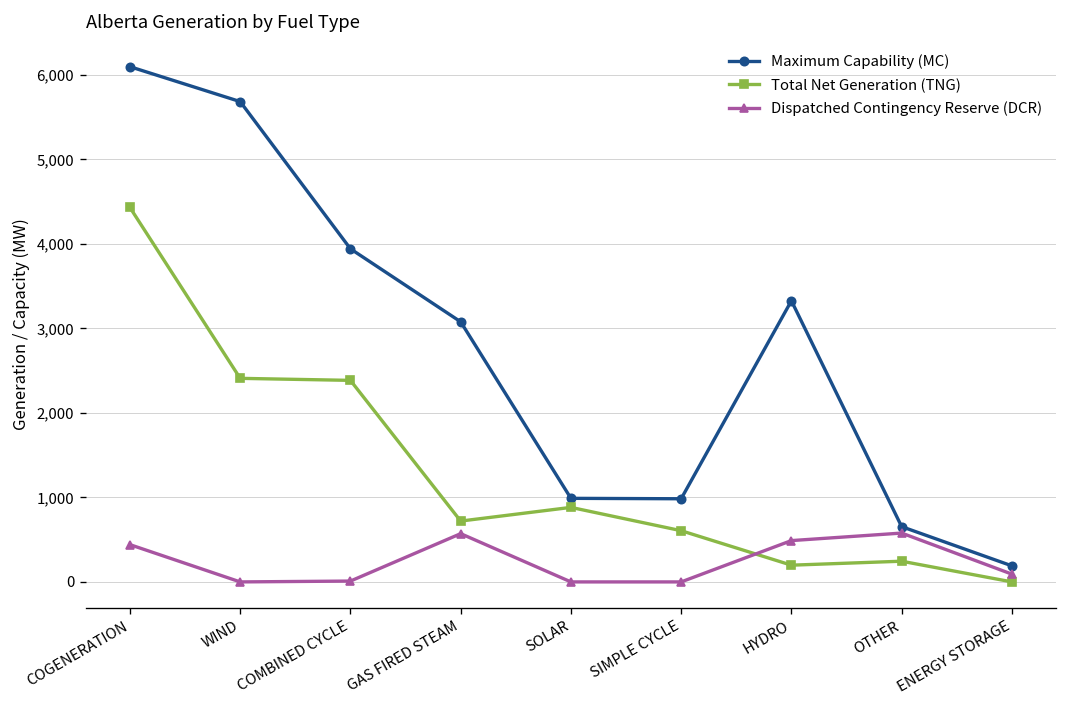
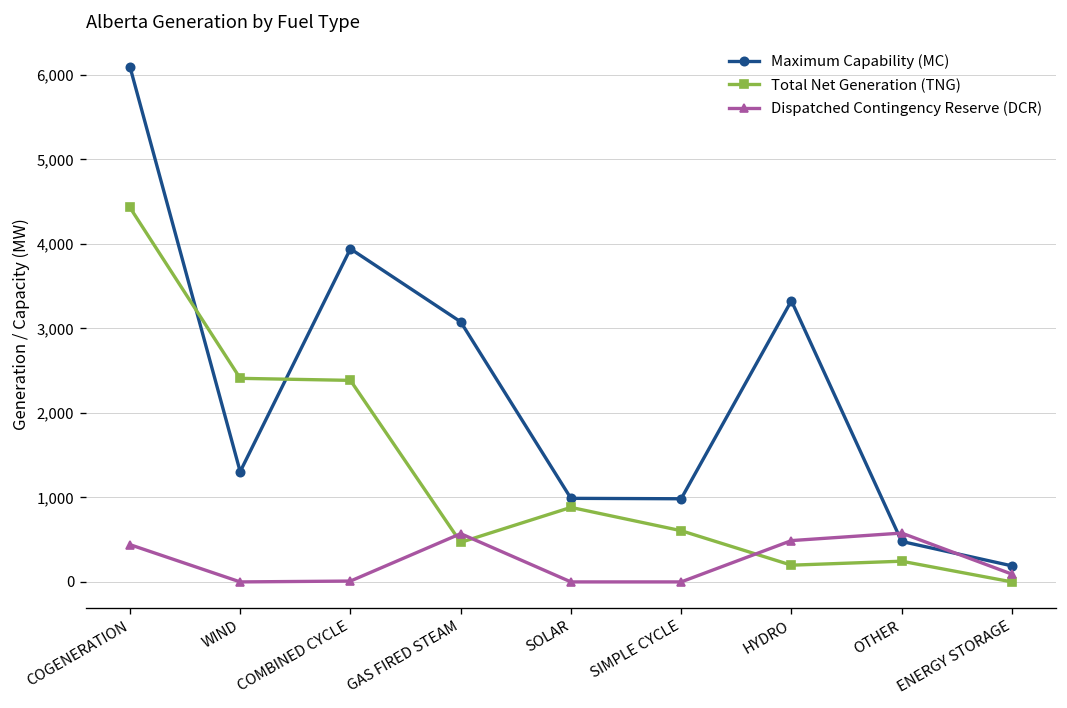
  {
    "Maximum Capability (MC)": {
      "COGENERATION": "6,100",
-     "WIND": "5,700",
+     "WIND": "1,300",
      "COMBINED CYCLE": "3,900",
      "GAS FIRED STEAM": "3,100",
      "SOLAR": "1,000",
      "SIMPLE CYCLE": "1,000",
      "HYDRO": "3,300",
-     "OTHER": "700",
+     "OTHER": "500",
      "ENERGY STORAGE": "200"
    },
    "Total Net Generation (TNG)": {
      "COGENERATION": "4,400",
      "WIND": "2,400",
      "COMBINED CYCLE": "2,400",
-     "GAS FIRED STEAM": "700",
+     "GAS FIRED STEAM": "500",
      "SOLAR": "900",
      "SIMPLE CYCLE": "600",
      "HYDRO": "200",
      "OTHER": "200",
      "ENERGY STORAGE": "0"
    },
    "Dispatched Contingency Reserve (DCR)": {
      "COGENERATION": "400",
      "WIND": "0",
      "COMBINED CYCLE": "0",
      "GAS FIRED STEAM": "600",
      "SOLAR": "0",
      "SIMPLE CYCLE": "0",
      "HYDRO": "500",
      "OTHER": "600",
      "ENERGY STORAGE": "100"
    }
  }
